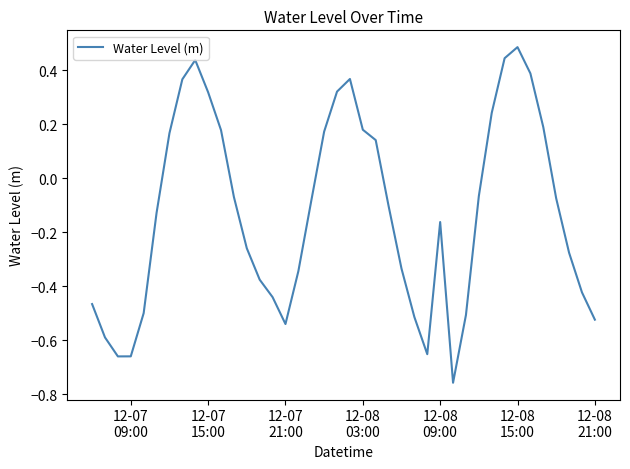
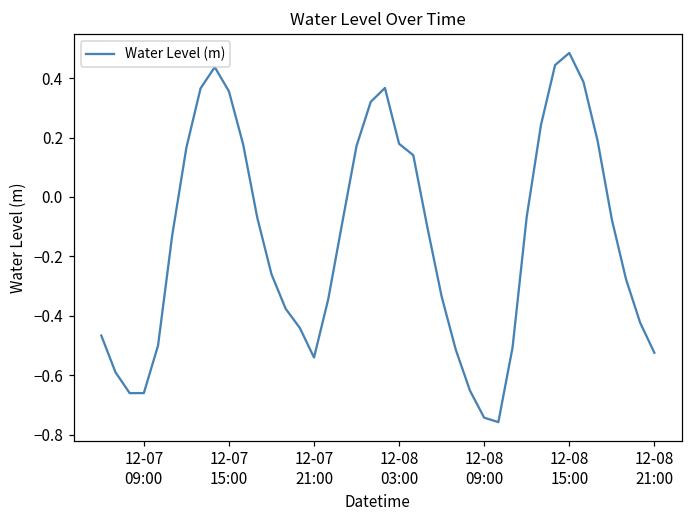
  {
    "12-07 09:00": -0.66,
-   "12-07 15:00": 0.32,
+   "12-07 15:00": 0.36,
    "12-07 21:00": -0.54,
    "12-08 03:00": 0.18,
-   "12-08 09:00": -0.16,
+   "12-08 09:00": -0.74,
    "12-08 15:00": 0.48,
    "12-08 21:00": -0.52
  }
